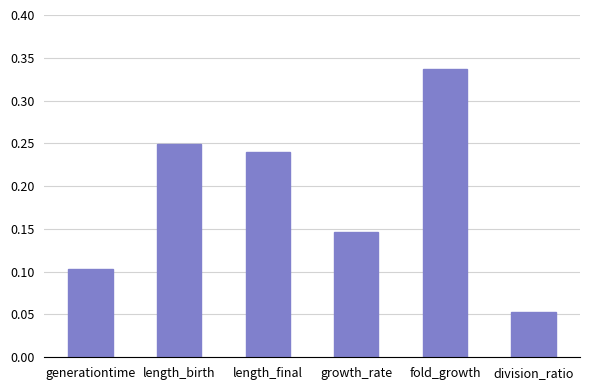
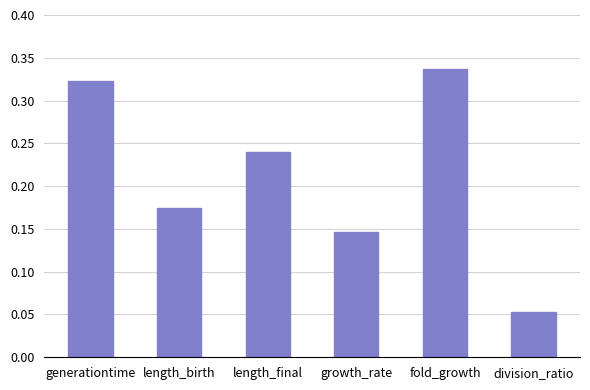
  {
-   "generationtime": 0.10,
-   "length_birth": 0.25,
+   "generationtime": 0.32,
+   "length_birth": 0.17,
    "length_final": 0.24,
    "growth_rate": 0.15,
    "fold_growth": 0.34,
    "division_ratio": 0.05
  }
